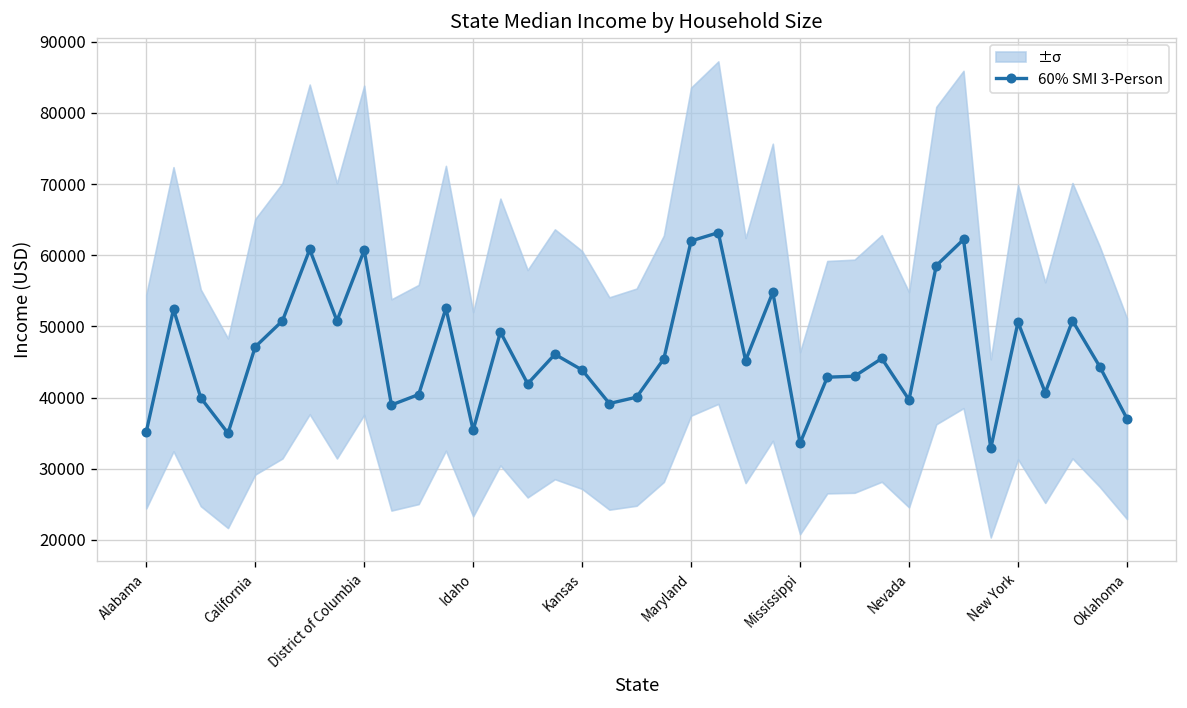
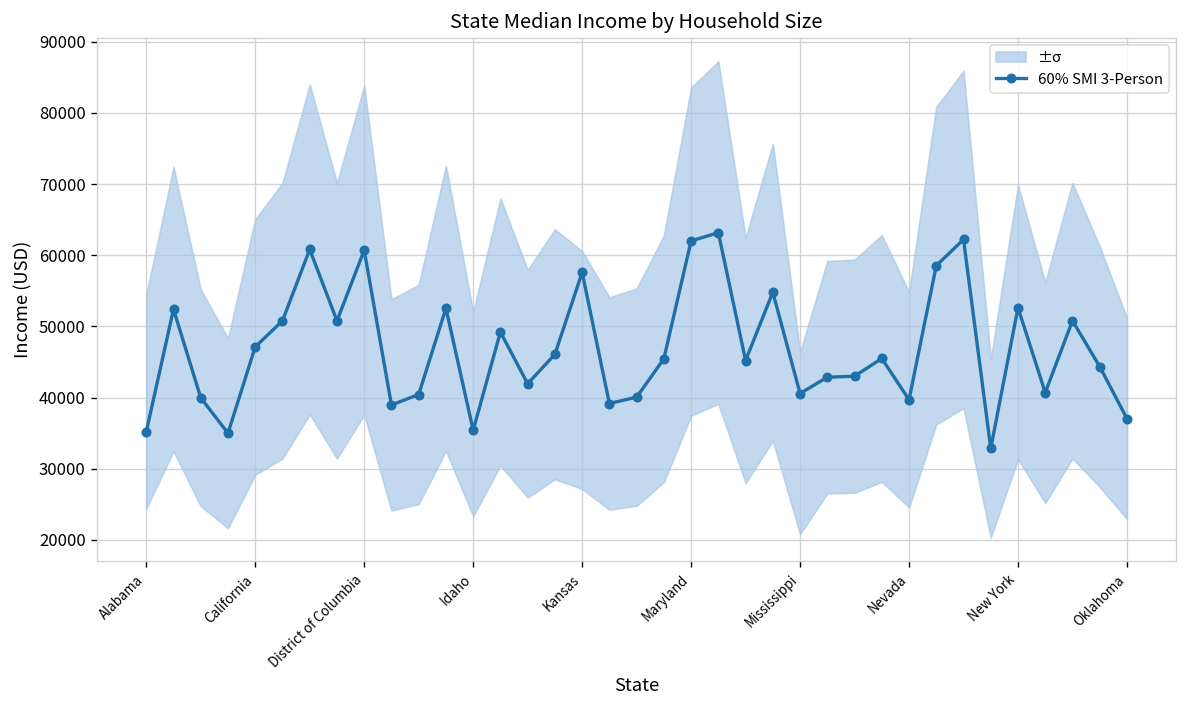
  {
    "60% SMI 3-Person": {
      "Alabama": 35000,
      "California": 47000,
      "District of Columbia": 61000,
      "Idaho": 35000,
-     "Kansas": 44000,
+     "Kansas": 58000,
      "Maryland": 62000,
-     "Mississippi": 34000,
+     "Mississippi": 41000,
      "Nevada": 40000,
-     "New York": 51000,
+     "New York": 53000,
      "Oklahoma": 37000
    }
  }
